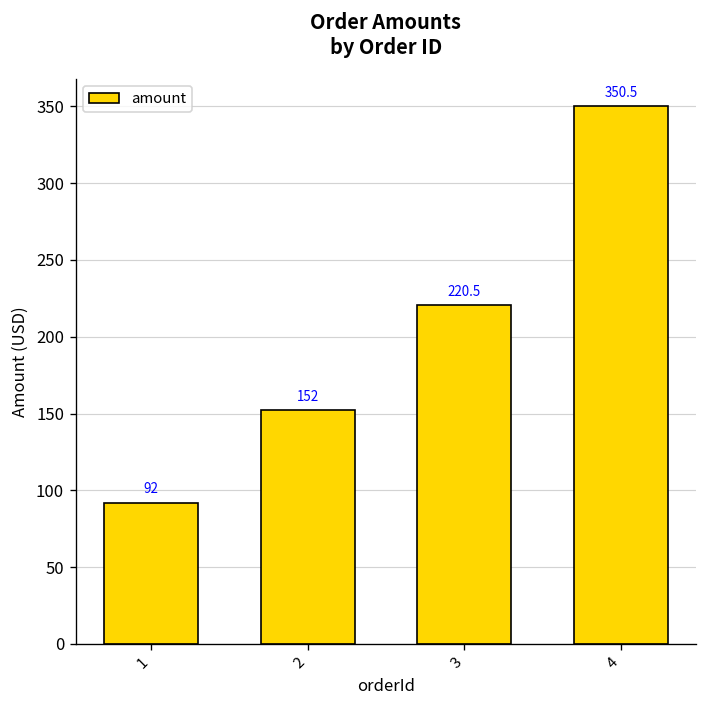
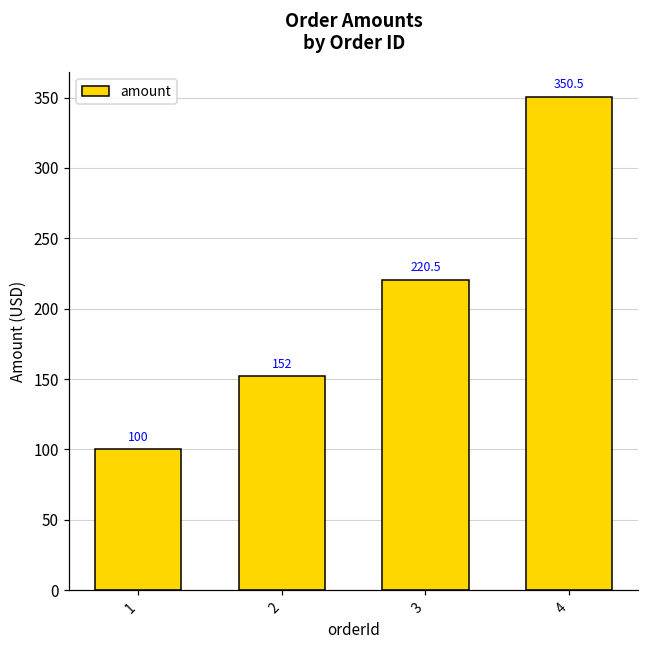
  {
-   "1": 92,
+   "1": 100,
    "2": 152,
    "3": 220.5,
    "4": 350.5
  }
